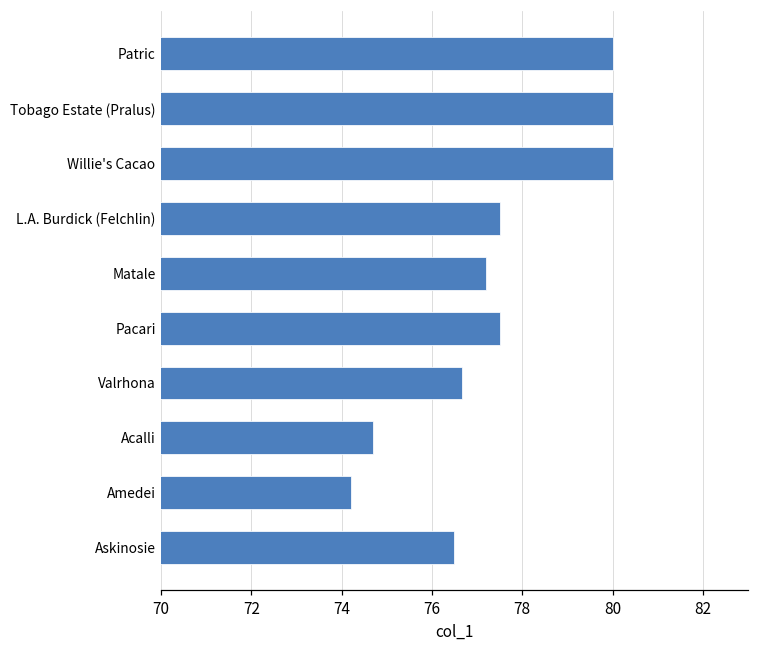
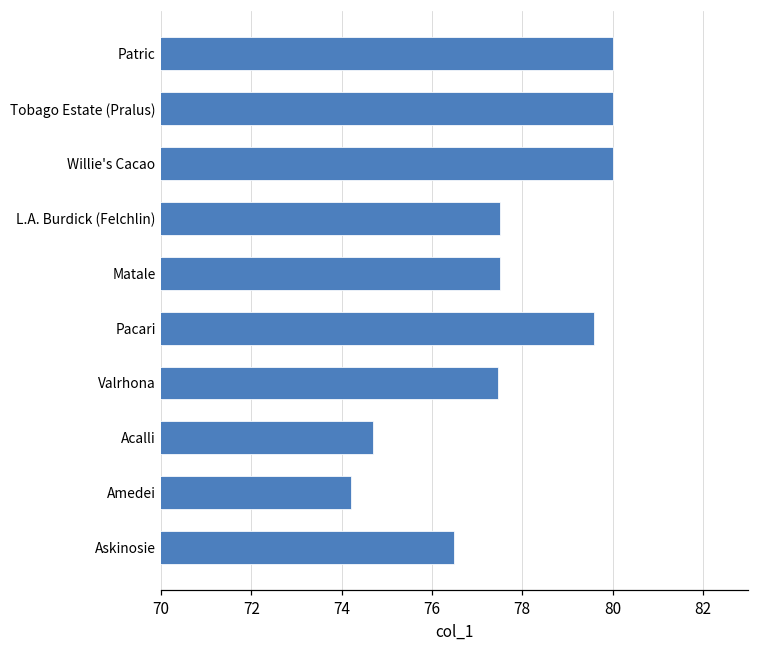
  {
    "Patric": 80.0,
    "Tobago Estate (Pralus)": 80.0,
    "Willie's Cacao": 80.0,
    "L.A. Burdick (Felchlin)": 77.5,
-   "Matale": 77.2,
-   "Pacari": 77.5,
-   "Valrhona": 76.7,
+   "Matale": 77.5,
+   "Pacari": 79.6,
+   "Valrhona": 77.5,
    "Acalli": 74.7,
    "Amedei": 74.2,
    "Askinosie": 76.5
  }
